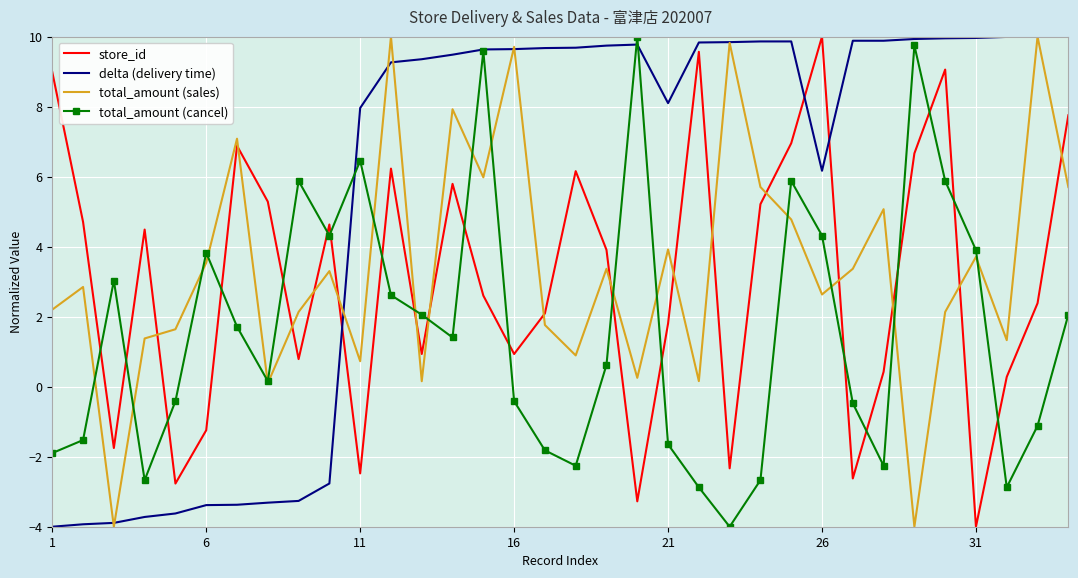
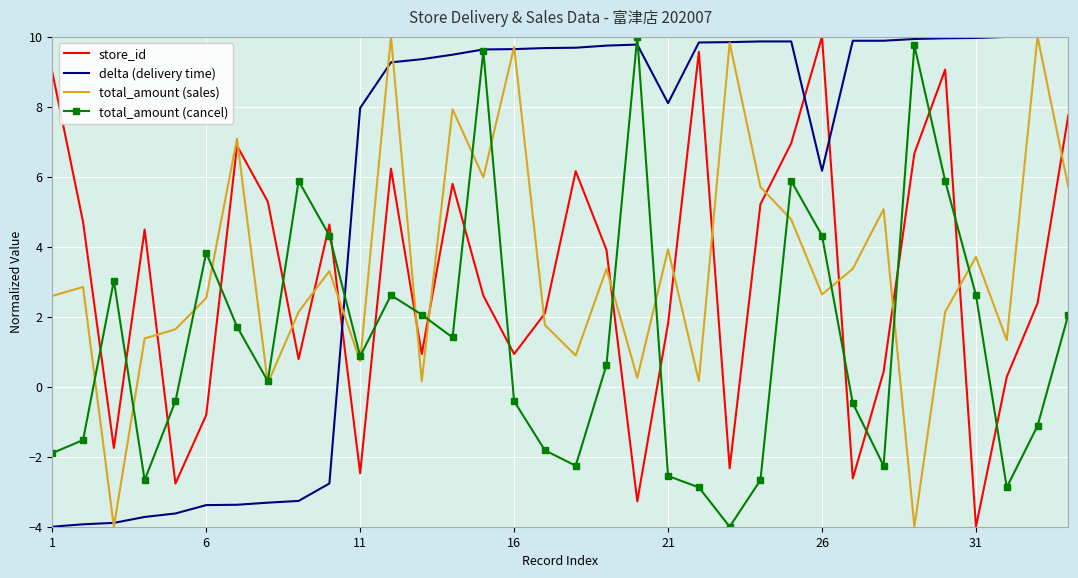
  {
    "store_id": {
      "1": 9.0,
-     "6": -1.2,
+     "6": -0.8,
      "11": -2.5,
      "16": 0.9,
      "21": 1.8,
      "26": 10.0,
      "31": -4.0
    },
    "delta (delivery time)": {
      "1": -4.0,
      "6": -3.4,
      "11": 8.0,
      "21": 8.1,
      "26": 6.2,
      "31": 10.0
    },
    "total_amount (sales)": {
-     "1": 2.2,
-     "6": 3.5,
+     "1": 2.6,
+     "6": 2.5,
      "11": 0.7,
      "21": 3.9,
      "26": 2.6,
      "31": 3.7
    },
    "total_amount (cancel)": {
      "1": -1.9,
      "6": 3.8,
-     "11": 6.5,
+     "11": 0.9,
      "16": -0.4,
-     "21": -1.6,
+     "21": -2.6,
      "26": 4.3,
-     "31": 3.9
+     "31": 2.6
    }
  }
